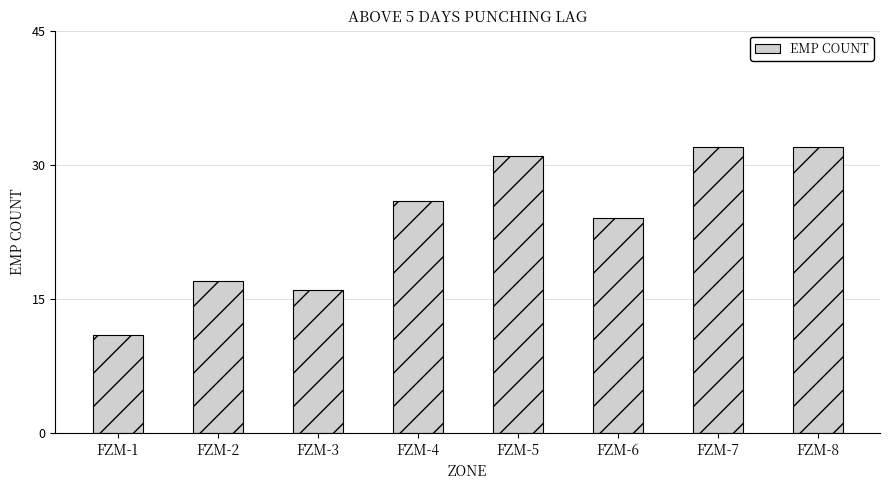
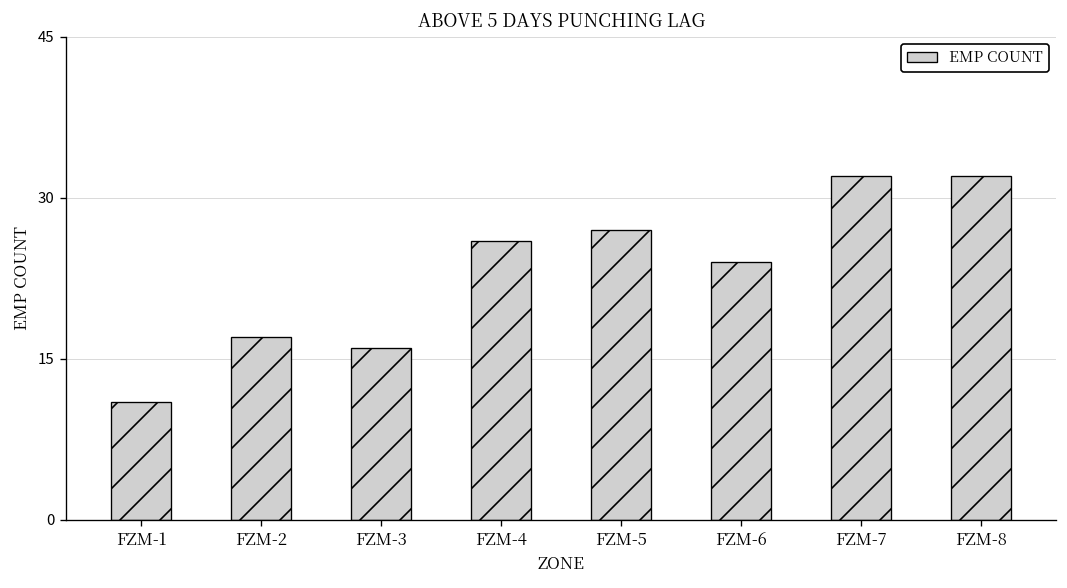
  {
    "FZM-1": 11,
    "FZM-2": 17,
    "FZM-3": 16,
    "FZM-4": 26,
-   "FZM-5": 31,
+   "FZM-5": 27,
    "FZM-6": 24,
    "FZM-7": 32,
    "FZM-8": 32
  }
